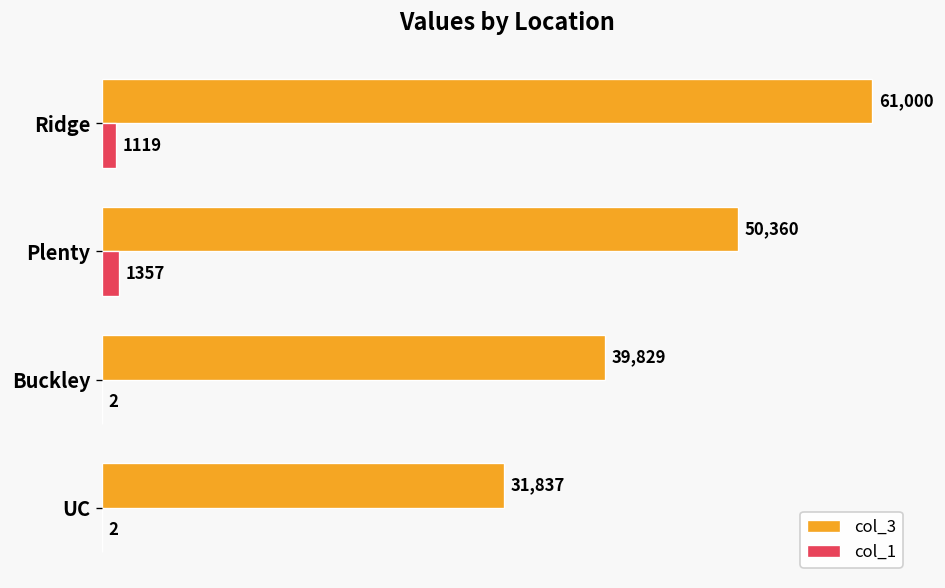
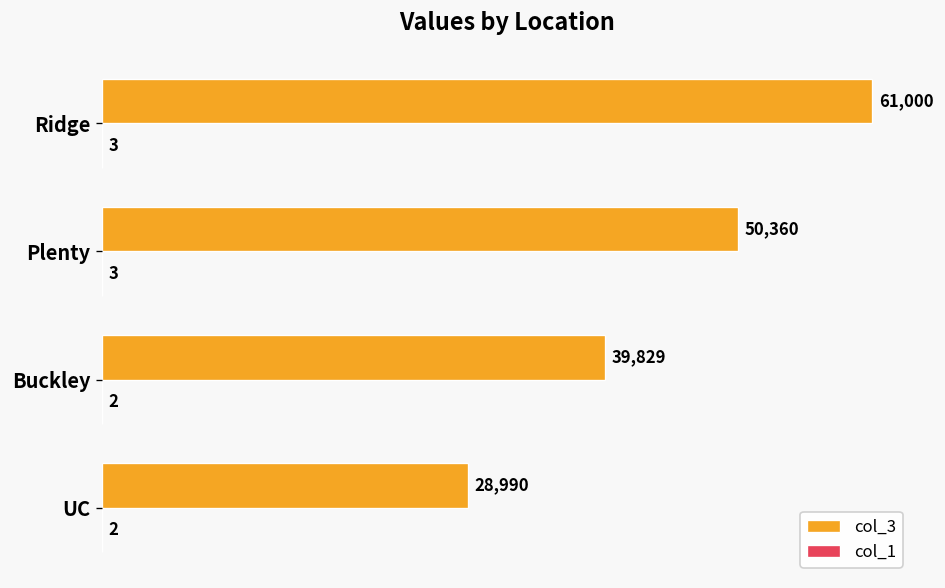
  {
    "col_3": {
      "Ridge": "61,000",
      "Plenty": "50,360",
      "Buckley": "39,829",
-     "UC": "31,837"
+     "UC": "28,990"
    },
    "col_1": {
-     "Ridge": "1119",
-     "Plenty": "1357",
+     "Ridge": "3",
+     "Plenty": "3",
      "Buckley": "2",
      "UC": "2"
    }
  }
